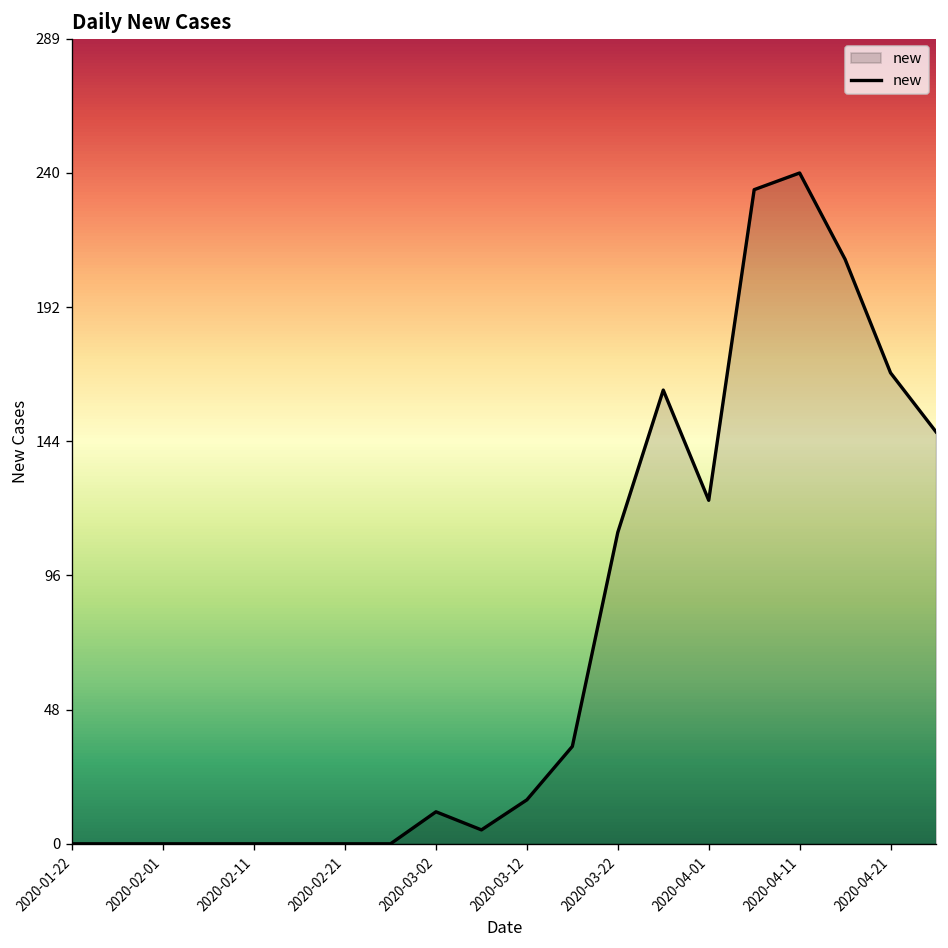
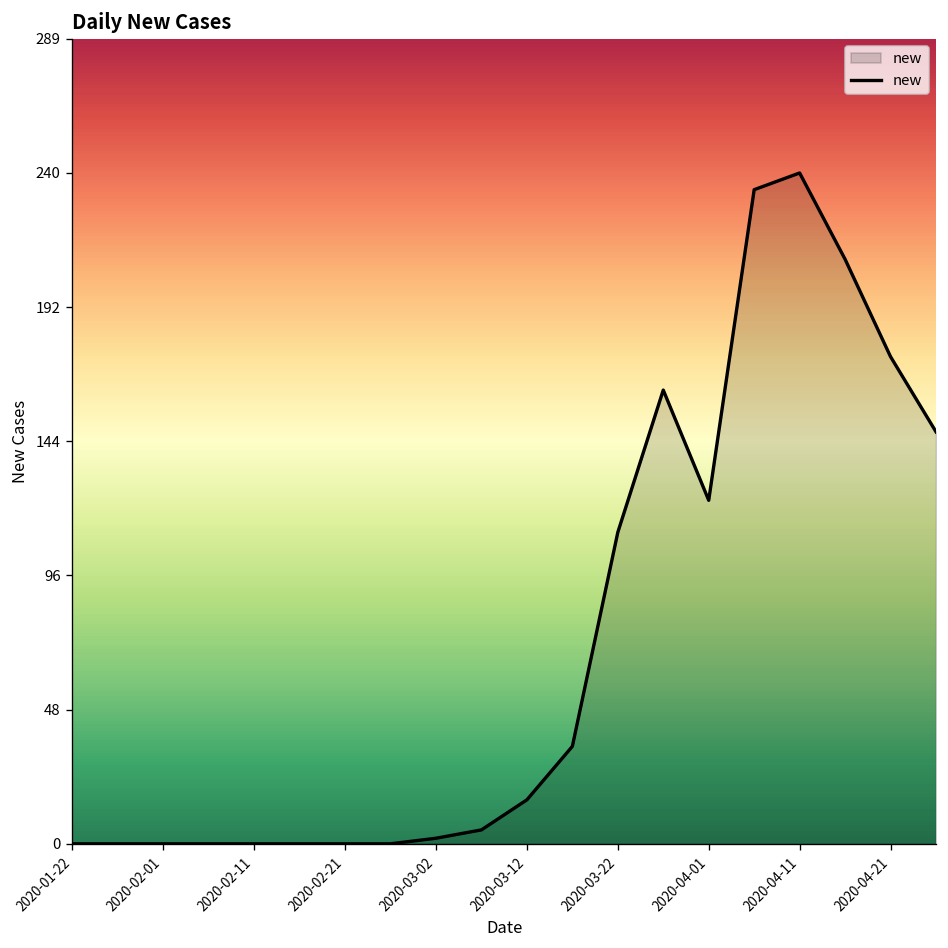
  {
    "2020-01-22": 0,
    "2020-02-01": 0,
    "2020-02-11": 0,
    "2020-02-21": 0,
-   "2020-03-02": 11,
+   "2020-03-02": 2,
    "2020-03-12": 16,
    "2020-03-22": 112,
    "2020-04-01": 123,
    "2020-04-11": 241,
-   "2020-04-21": 169
+   "2020-04-21": 175
  }
